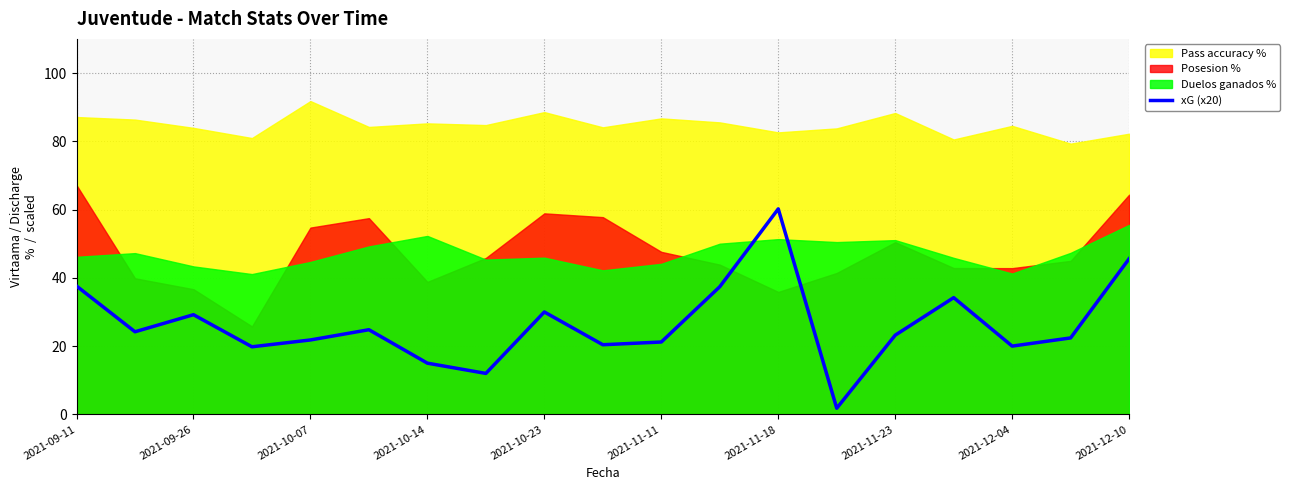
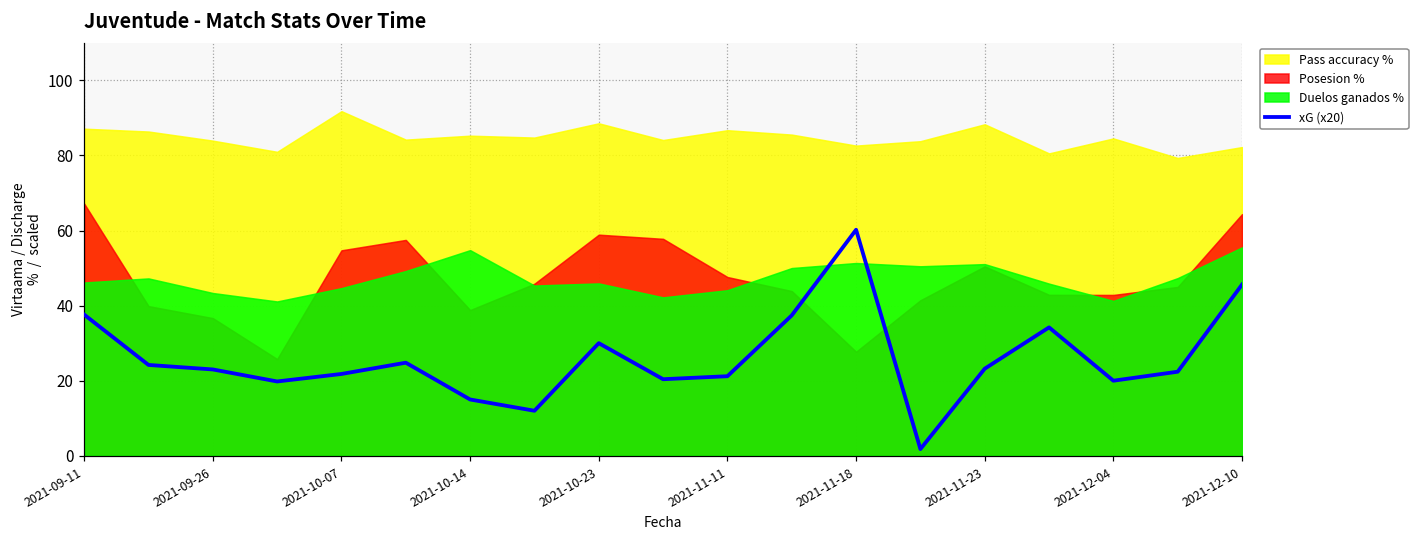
  {
    "xG (x20)": {
      "2021-09-11": 38,
-     "2021-09-26": 29,
+     "2021-09-26": 23,
      "2021-10-07": 22,
      "2021-10-14": 15,
      "2021-10-23": 30,
      "2021-11-11": 21,
      "2021-11-18": 60,
      "2021-11-23": 23,
      "2021-12-04": 20,
      "2021-12-10": 46
    },
    "Pass accuracy %": {
      "2021-09-11": 87,
      "2021-09-26": 84,
      "2021-10-07": 92,
      "2021-10-14": 85,
      "2021-10-23": 89,
      "2021-11-11": 87,
      "2021-11-18": 83,
      "2021-11-23": 88,
      "2021-12-04": 85,
      "2021-12-10": 82
    },
    "Posesion %": {
      "2021-09-11": 67,
      "2021-09-26": 37,
      "2021-10-07": 55,
      "2021-10-14": 39,
      "2021-10-23": 59,
      "2021-11-11": 48,
-     "2021-11-18": 36,
+     "2021-11-18": 28,
      "2021-12-04": 43,
      "2021-12-10": 64
    },
    "Duelos ganados %": {
      "2021-09-11": 46,
      "2021-09-26": 43,
      "2021-10-07": 45,
-     "2021-10-14": 52,
+     "2021-10-14": 55,
      "2021-10-23": 46,
      "2021-11-11": 44,
      "2021-11-18": 51,
      "2021-12-04": 41,
      "2021-12-10": 56
    }
  }
